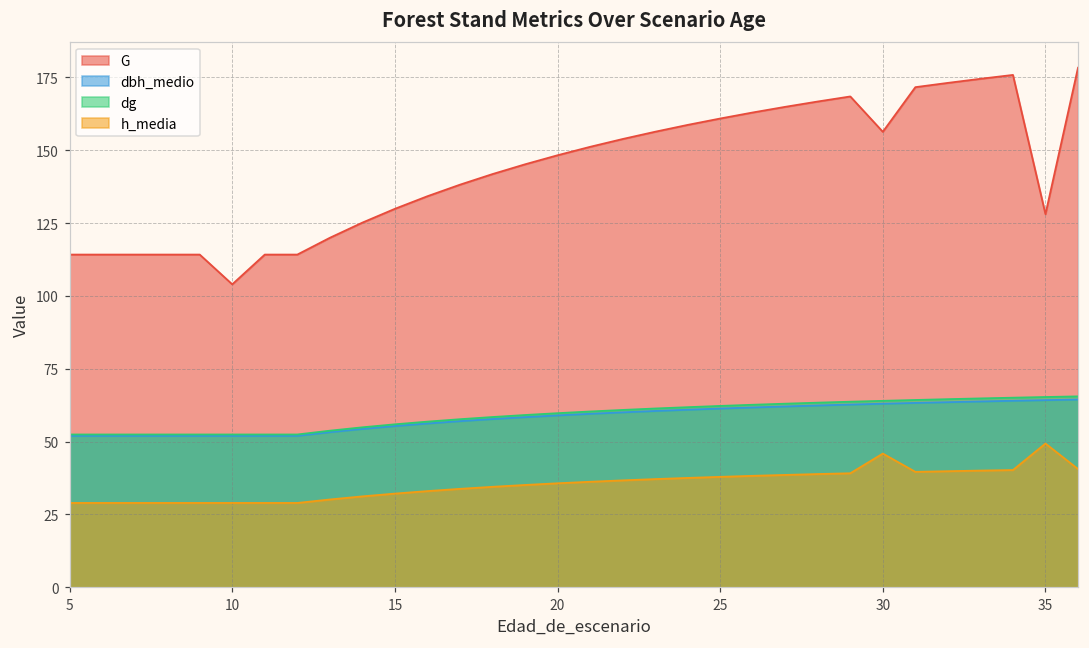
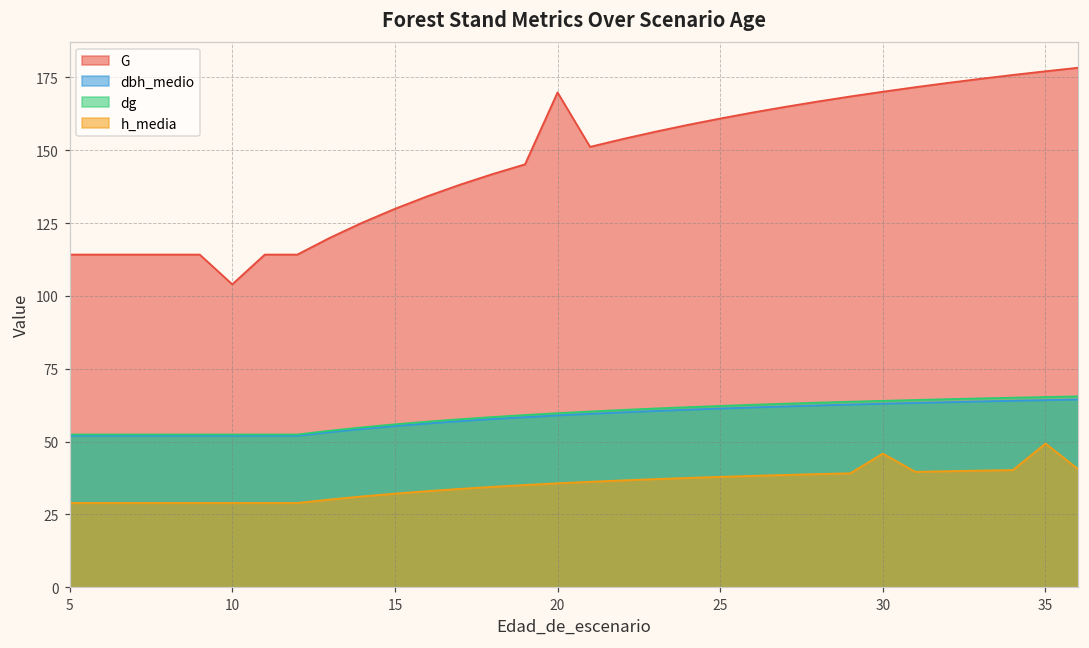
  {
    "G": {
      "5": 114,
      "10": 104,
      "15": 130,
-     "20": 148,
+     "20": 170,
      "25": 161,
-     "30": 156,
-     "35": 128
+     "30": 170,
+     "35": 177
    },
    "dbh_medio": {
      "30": 63,
      "35": 64
    },
    "dg": {
      "30": 64,
      "35": 65
    },
    "h_media": {
      "5": 29,
      "10": 29,
      "15": 32,
      "20": 36,
      "25": 38,
      "30": 46,
      "35": 49
    }
  }
